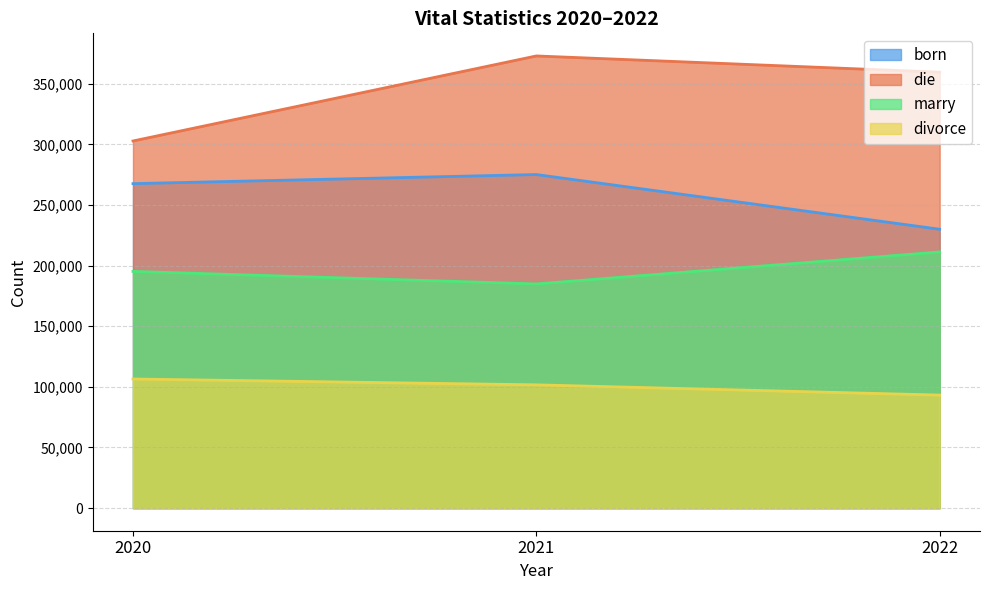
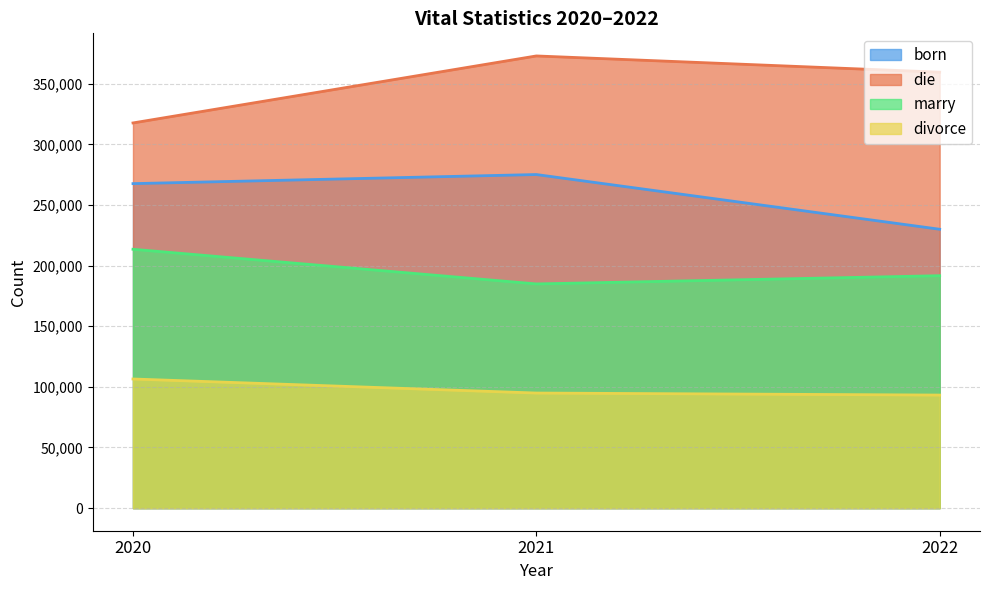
  {
    "born": {
      "2020": "268,000",
      "2021": "275,000",
      "2022": "230,000"
    },
    "die": {
-     "2020": "303,000",
+     "2020": "318,000",
      "2021": "373,000"
    },
    "marry": {
-     "2020": "195,000",
+     "2020": "214,000",
      "2021": "185,000",
-     "2022": "211,000"
+     "2022": "192,000"
    },
    "divorce": {
      "2020": "107,000",
-     "2021": "102,000",
+     "2021": "95,000",
      "2022": "93,000"
    }
  }
